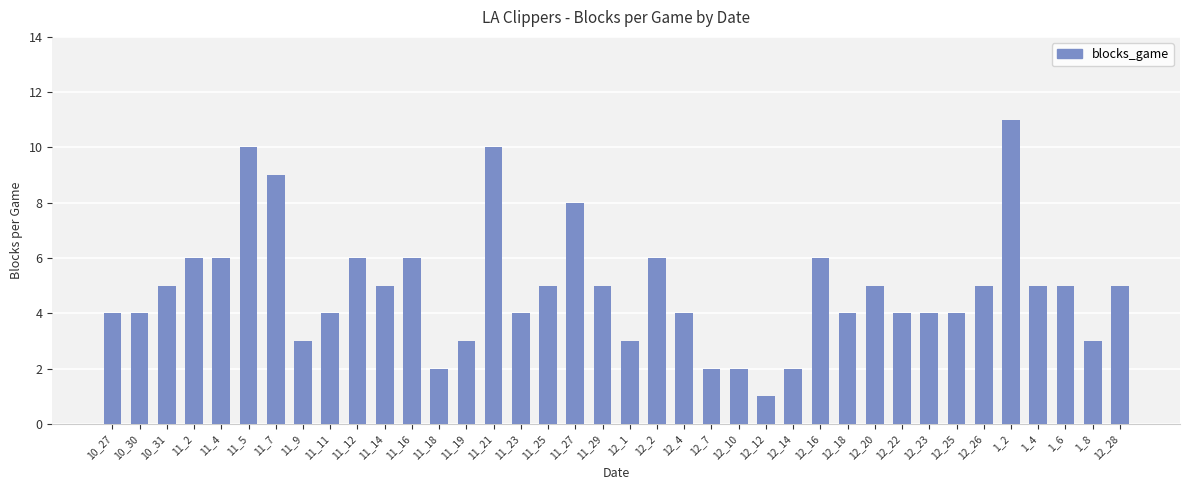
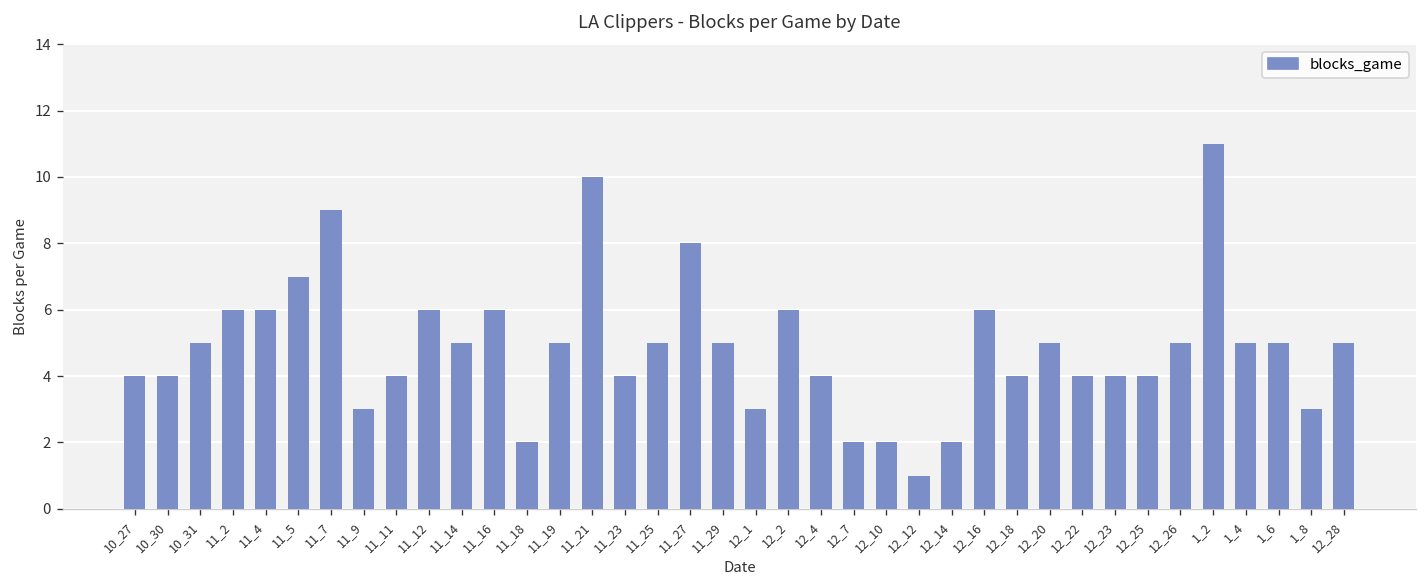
  {
    "10_27": 4,
    "10_30": 4,
    "10_31": 5,
    "11_2": 6,
    "11_4": 6,
-   "11_5": 10,
+   "11_5": 7,
    "11_7": 9,
    "11_9": 3,
    "11_11": 4,
    "11_12": 6,
    "11_14": 5,
    "11_16": 6,
    "11_18": 2,
-   "11_19": 3,
+   "11_19": 5,
    "11_21": 10,
    "11_23": 4,
    "11_25": 5,
    "11_27": 8,
    "11_29": 5,
    "12_1": 3,
    "12_2": 6,
    "12_4": 4,
    "12_7": 2,
    "12_10": 2,
    "12_12": 1,
    "12_14": 2,
    "12_16": 6,
    "12_18": 4,
    "12_20": 5,
    "12_22": 4,
    "12_23": 4,
    "12_25": 4,
    "12_26": 5,
    "1_2": 11,
    "1_4": 5,
    "1_6": 5,
    "1_8": 3,
    "12_28": 5
  }
